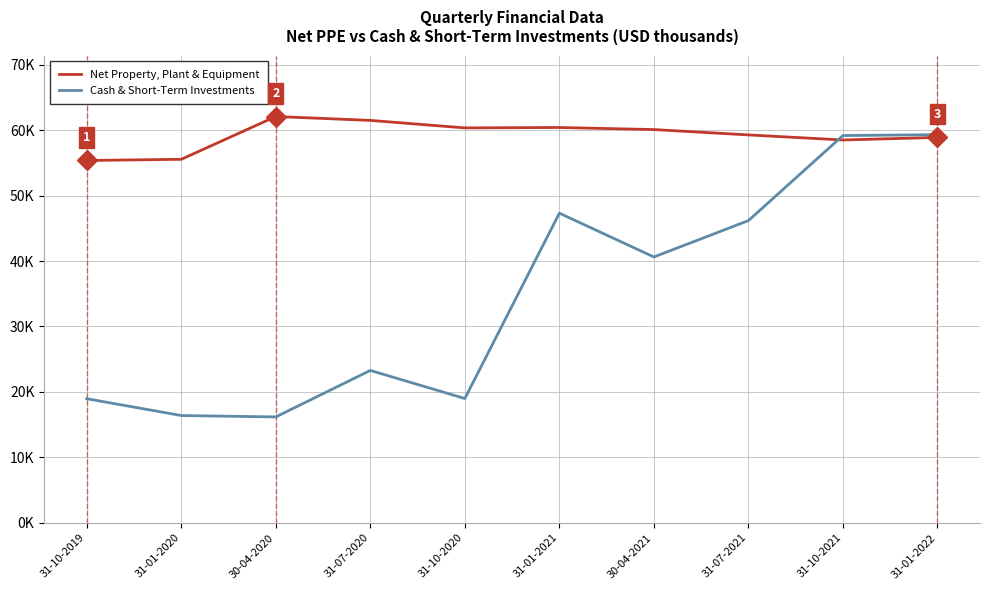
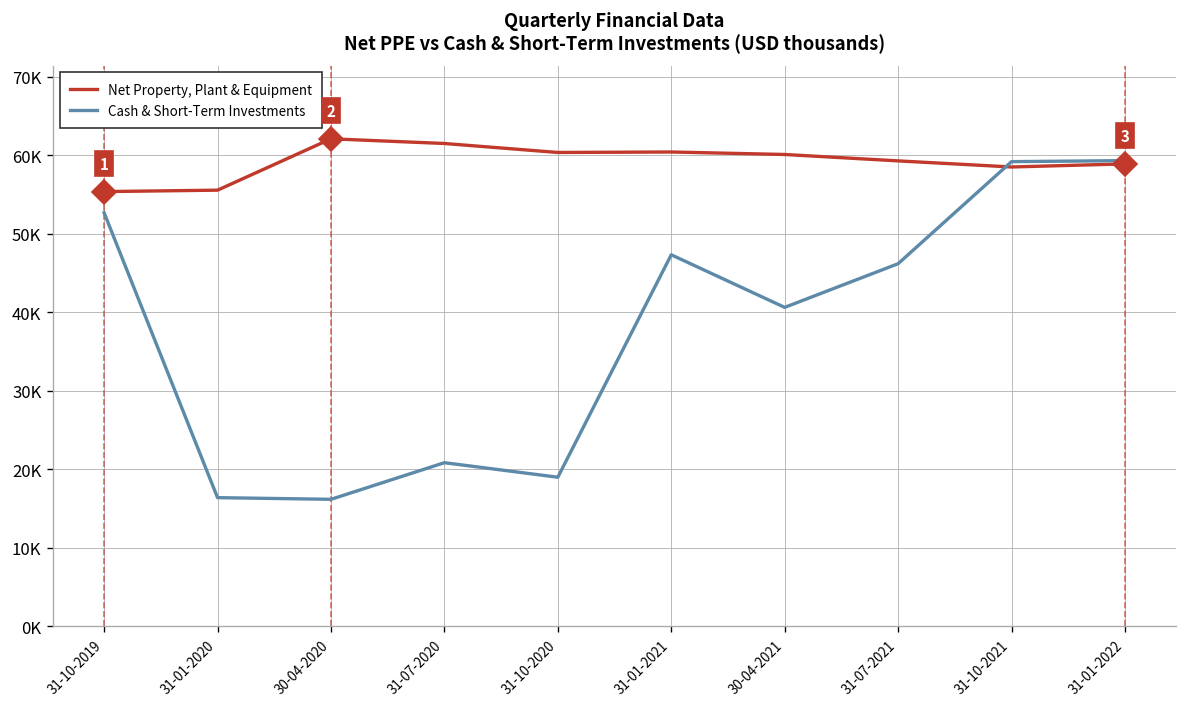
  {
    "Cash & Short-Term Investments": {
-     "31-10-2019": 19000,
+     "31-10-2019": 53000,
      "31-01-2020": 16000,
      "30-04-2020": 16000,
-     "31-07-2020": 23000,
+     "31-07-2020": 21000,
      "31-10-2020": 19000,
      "31-01-2021": 47000,
      "30-04-2021": 41000,
      "31-07-2021": 46000,
      "31-10-2021": 59000
    }
  }
